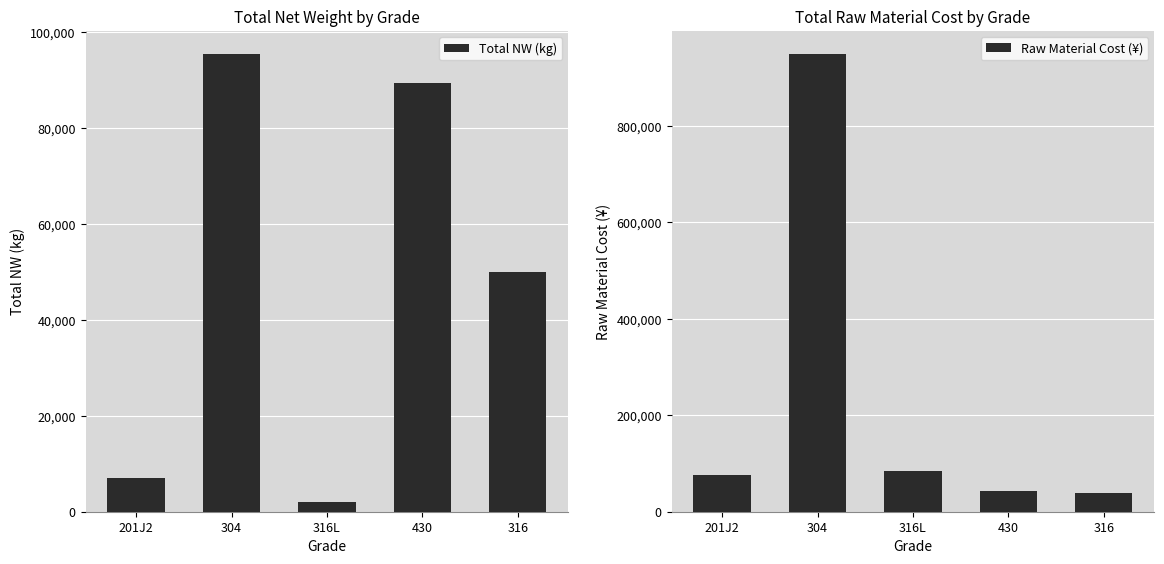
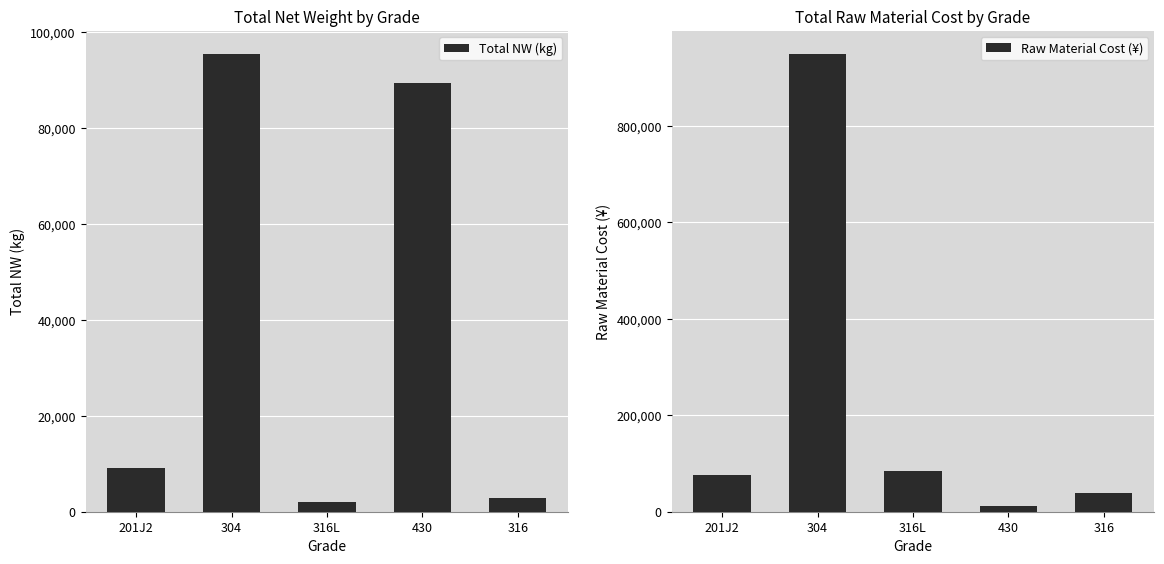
  {
    "Total Net Weight by Grade": {
-     "201J2": "7,000",
+     "201J2": "9,000",
      "304": "96,000",
      "316L": "2,000",
      "430": "89,000",
-     "316": "50,000"
+     "316": "3,000"
    },
    "Total Raw Material Cost by Grade": {
      "201J2": "80,000",
      "304": "950,000",
      "316L": "90,000",
-     "430": "40,000",
+     "430": "10,000",
      "316": "40,000"
    }
  }
